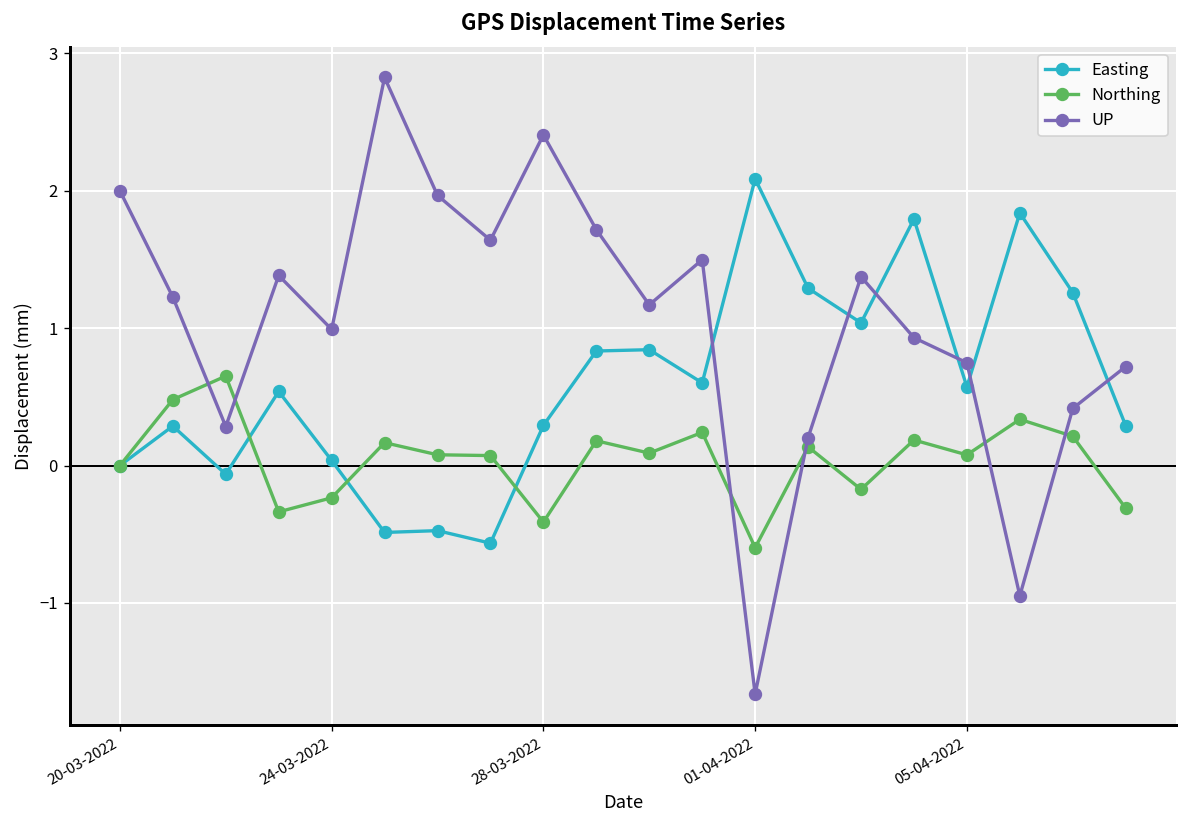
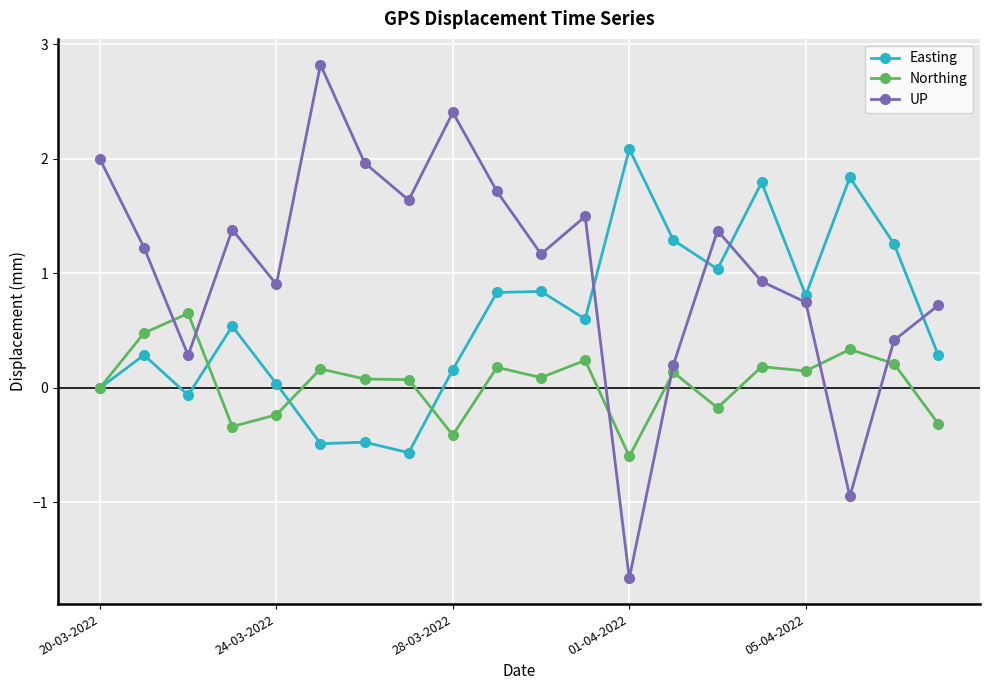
  {
    "Easting": {
      "24-03-2022": 0.04,
-     "28-03-2022": 0.29,
+     "28-03-2022": 0.16,
      "01-04-2022": 2.09,
-     "05-04-2022": 0.57
+     "05-04-2022": 0.81
    },
    "Northing": {
      "24-03-2022": -0.23,
      "28-03-2022": -0.41,
      "01-04-2022": -0.60,
-     "05-04-2022": 0.08
+     "05-04-2022": 0.15
    },
    "UP": {
      "20-03-2022": 2.00,
-     "24-03-2022": 0.99,
+     "24-03-2022": 0.90,
      "28-03-2022": 2.41,
      "01-04-2022": -1.66,
      "05-04-2022": 0.75
    }
  }
